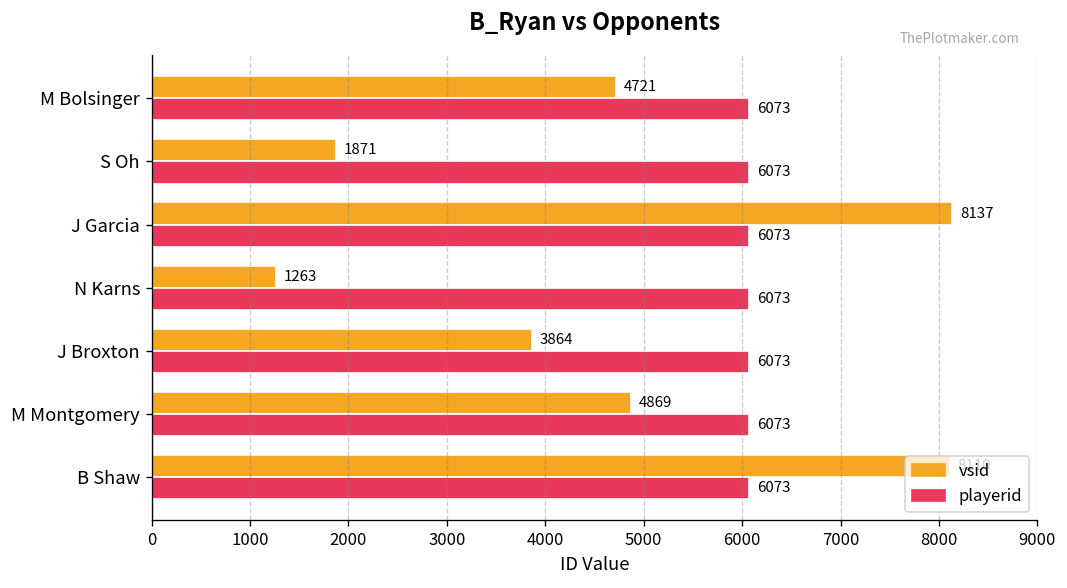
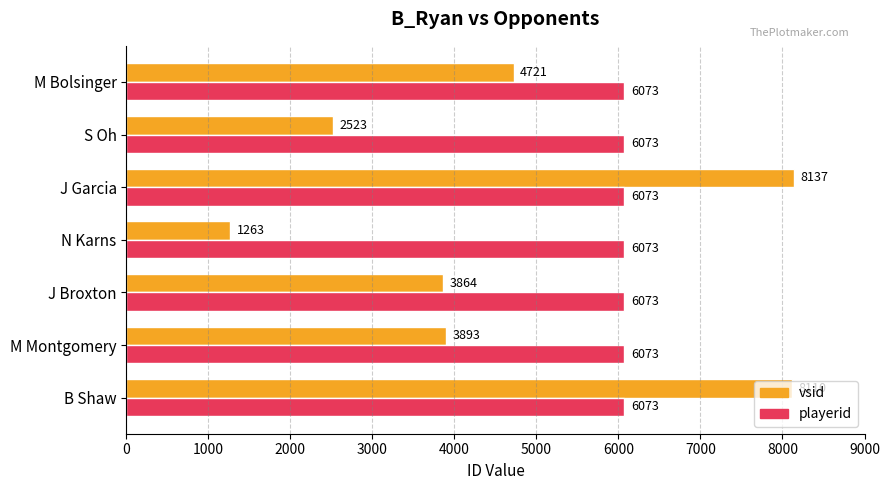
  {
    "vsid": {
      "M Bolsinger": 4721,
-     "S Oh": 1871,
+     "S Oh": 2523,
      "J Garcia": 8137,
      "N Karns": 1263,
      "J Broxton": 3864,
-     "M Montgomery": 4869
+     "M Montgomery": 3893
    },
    "playerid": {
      "M Bolsinger": 6073,
      "S Oh": 6073,
      "J Garcia": 6073,
      "N Karns": 6073,
      "J Broxton": 6073,
      "M Montgomery": 6073,
      "B Shaw": 6073
    }
  }
